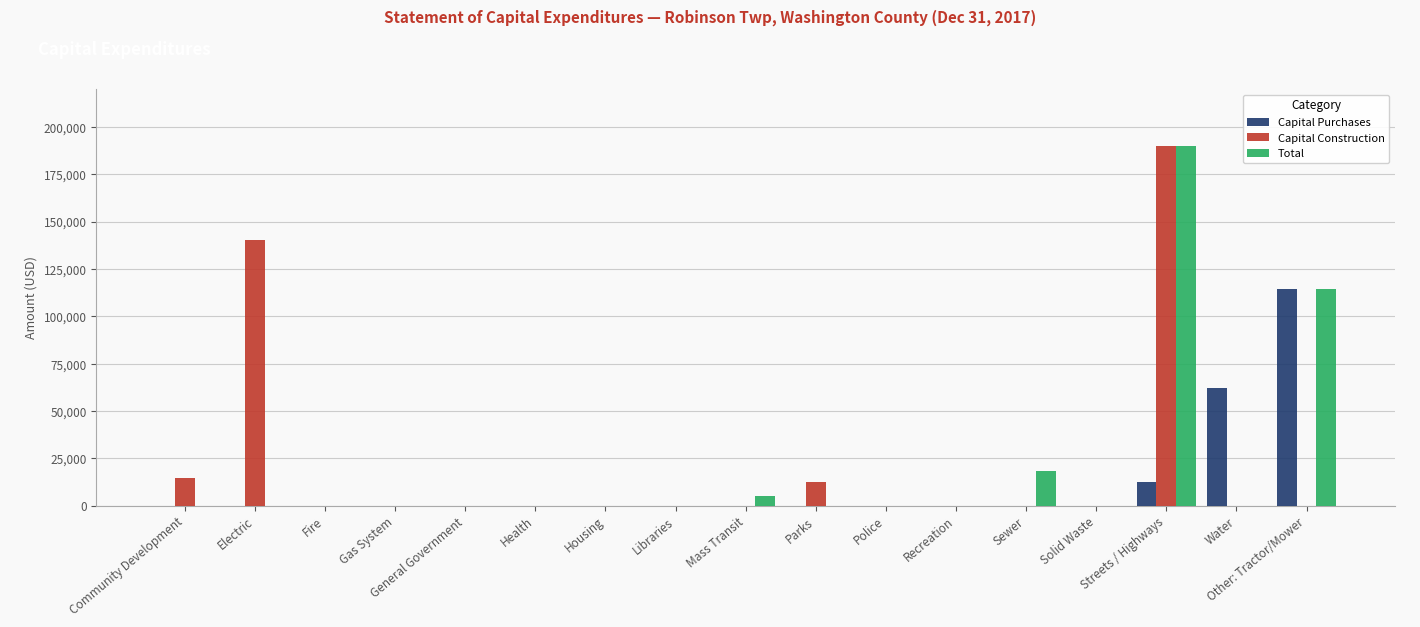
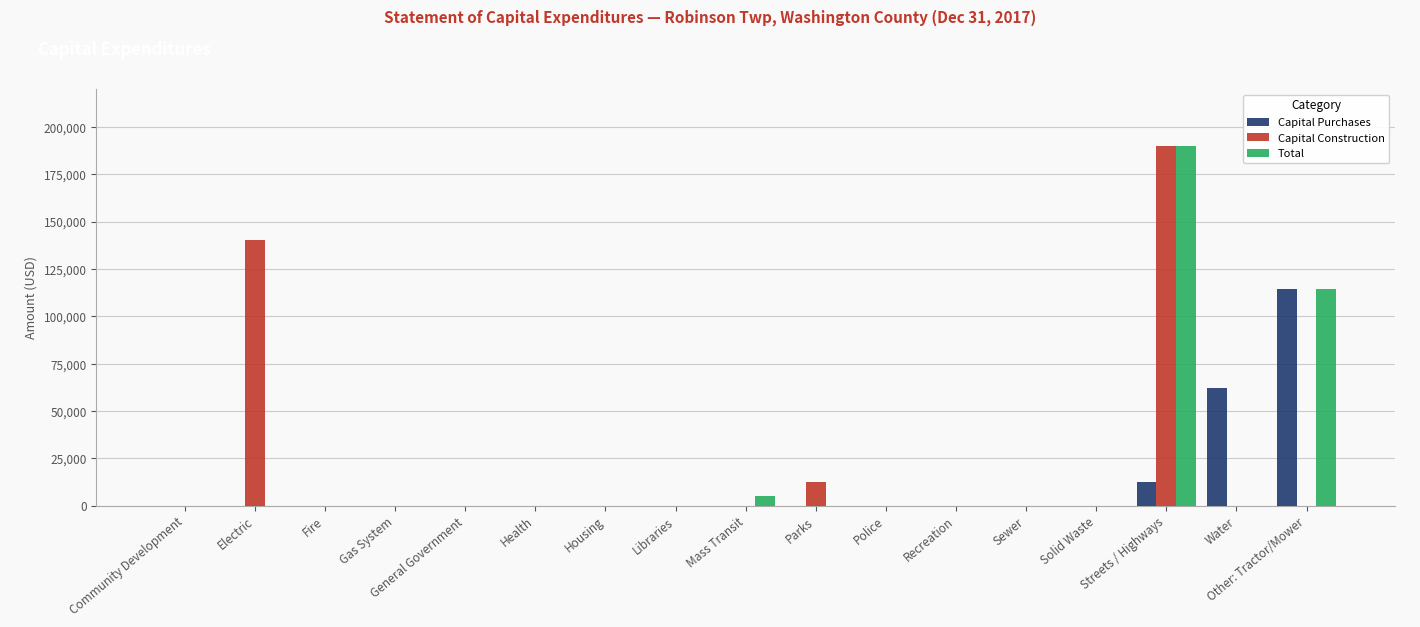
  {
    "Capital Purchases": {
      "Community Development": "0",
      "Electric": "0",
      "Fire": "0",
      "Gas System": "0",
      "General Government": "0",
      "Health": "0",
      "Housing": "0",
      "Libraries": "0",
      "Mass Transit": "0",
      "Parks": "0",
      "Police": "0",
      "Recreation": "0",
      "Sewer": "0",
      "Solid Waste": "0",
      "Streets / Highways": "12,000",
      "Water": "62,000",
      "Other: Tractor/Mower": "114,000"
    },
    "Capital Construction": {
-     "Community Development": "15,000",
+     "Community Development": "0",
      "Electric": "140,000",
      "Fire": "0",
      "Gas System": "0",
      "General Government": "0",
      "Health": "0",
      "Housing": "0",
      "Libraries": "0",
      "Mass Transit": "0",
      "Parks": "12,000",
      "Police": "0",
      "Recreation": "0",
      "Sewer": "0",
      "Solid Waste": "0",
      "Streets / Highways": "190,000",
      "Water": "0",
      "Other: Tractor/Mower": "0"
    },
    "Total": {
      "Community Development": "0",
      "Electric": "0",
      "Fire": "0",
      "Gas System": "0",
      "General Government": "0",
      "Health": "0",
      "Housing": "0",
      "Libraries": "0",
      "Mass Transit": "5,000",
      "Parks": "0",
      "Police": "0",
      "Recreation": "0",
-     "Sewer": "18,000",
+     "Sewer": "0",
      "Solid Waste": "0",
      "Streets / Highways": "190,000",
      "Water": "0",
      "Other: Tractor/Mower": "114,000"
    }
  }
